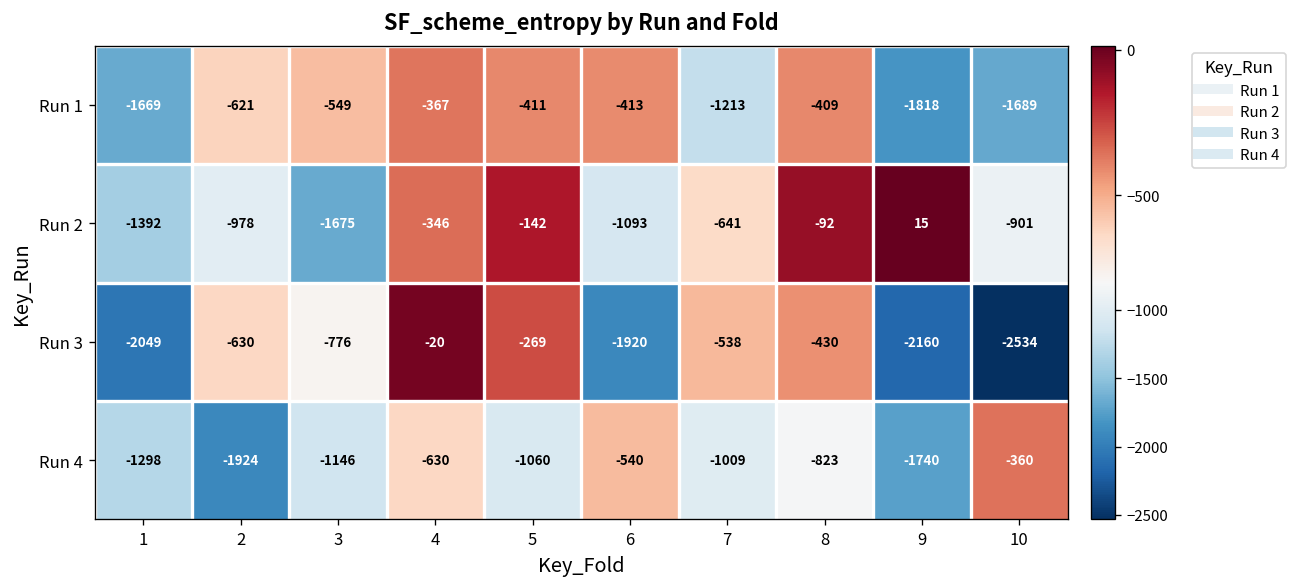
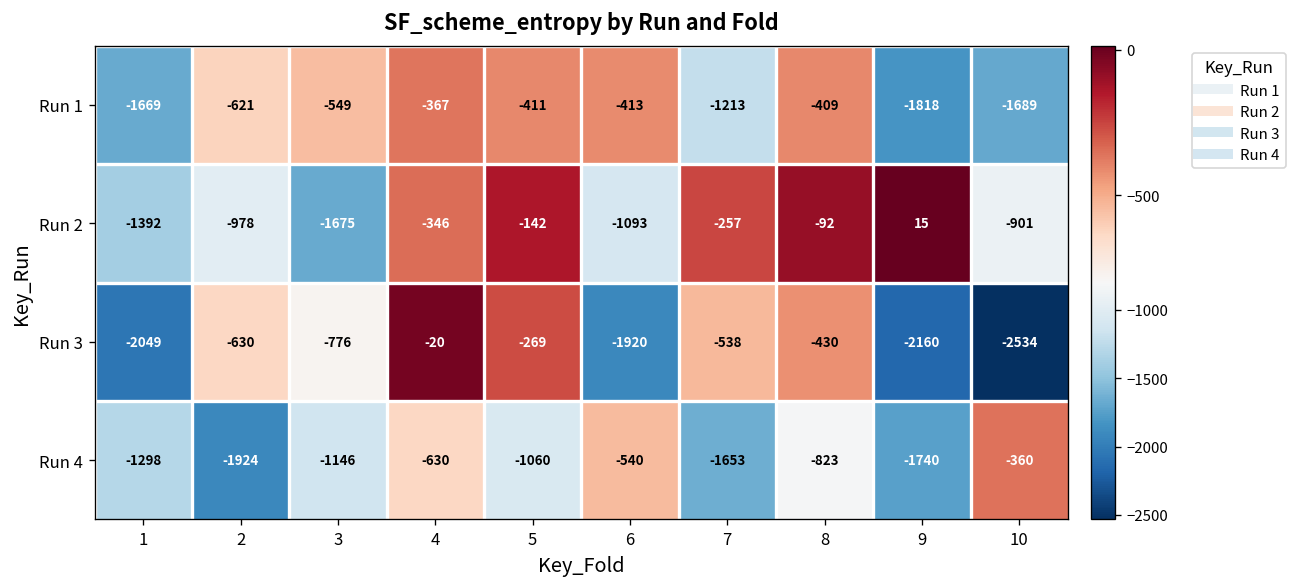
  {
    "Run 1": {
      "1": -1669,
      "2": -621,
      "3": -549,
      "4": -367,
      "5": -411,
      "6": -413,
      "7": -1213,
      "8": -409,
      "9": -1818,
      "10": -1689
    },
    "Run 2": {
      "1": -1392,
      "2": -978,
      "3": -1675,
      "4": -346,
      "5": -142,
      "6": -1093,
-     "7": -641,
+     "7": -257,
      "8": -92,
      "9": 15,
      "10": -901
    },
    "Run 3": {
      "1": -2049,
      "2": -630,
      "3": -776,
      "4": -20,
      "5": -269,
      "6": -1920,
      "7": -538,
      "8": -430,
      "9": -2160,
      "10": -2534
    },
    "Run 4": {
      "1": -1298,
      "2": -1924,
      "3": -1146,
      "4": -630,
      "5": -1060,
      "6": -540,
-     "7": -1009,
+     "7": -1653,
      "8": -823,
      "9": -1740,
      "10": -360
    }
  }
